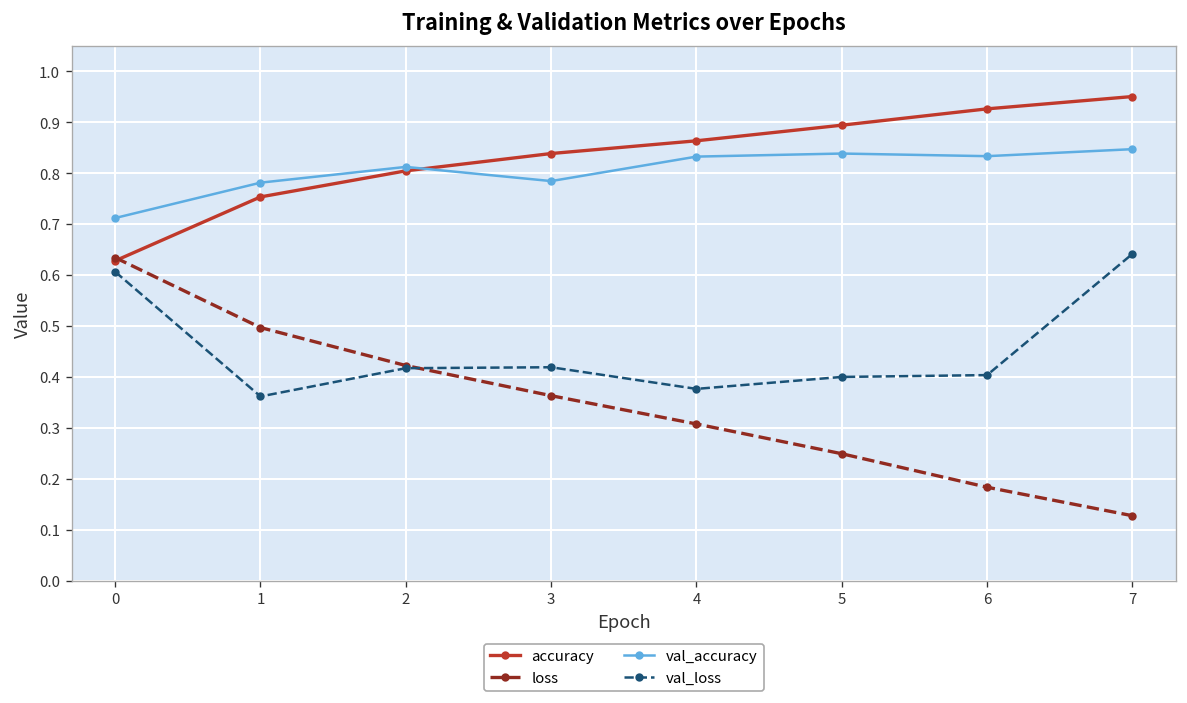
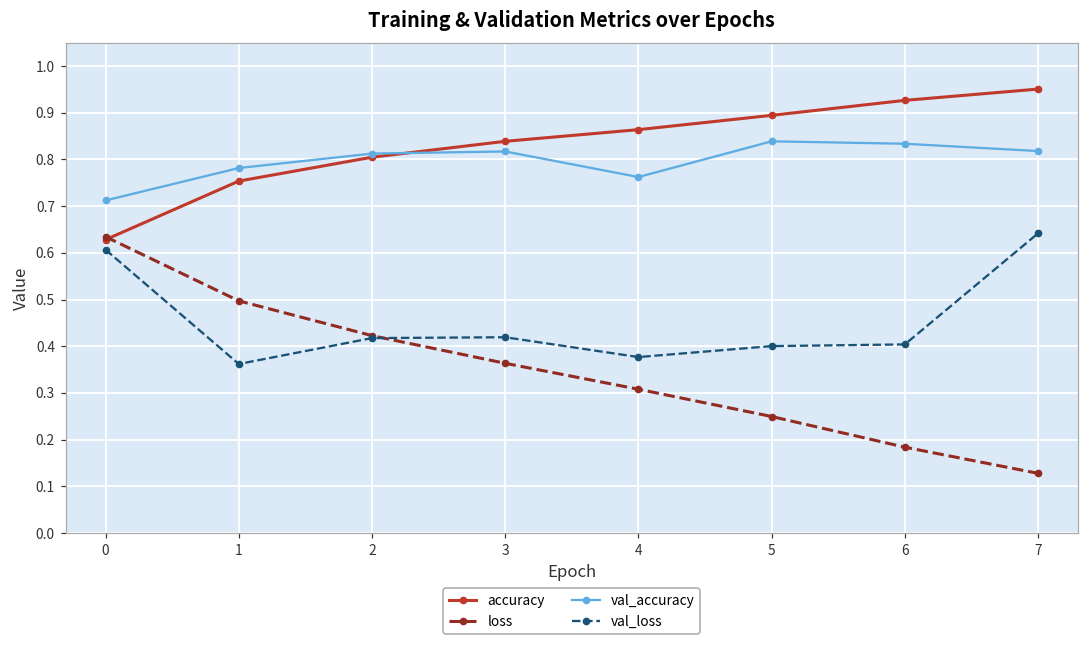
  {
    "val_accuracy": {
      "0": 0.71,
      "1": 0.78,
      "2": 0.81,
-     "3": 0.78,
-     "4": 0.83,
+     "3": 0.82,
+     "4": 0.76,
      "5": 0.84,
      "6": 0.83,
-     "7": 0.85
+     "7": 0.82
    },
    "val_loss": {
      "0": 0.61,
      "1": 0.36,
      "3": 0.42,
      "4": 0.38,
      "5": 0.40,
      "6": 0.40,
      "7": 0.64
    }
  }
